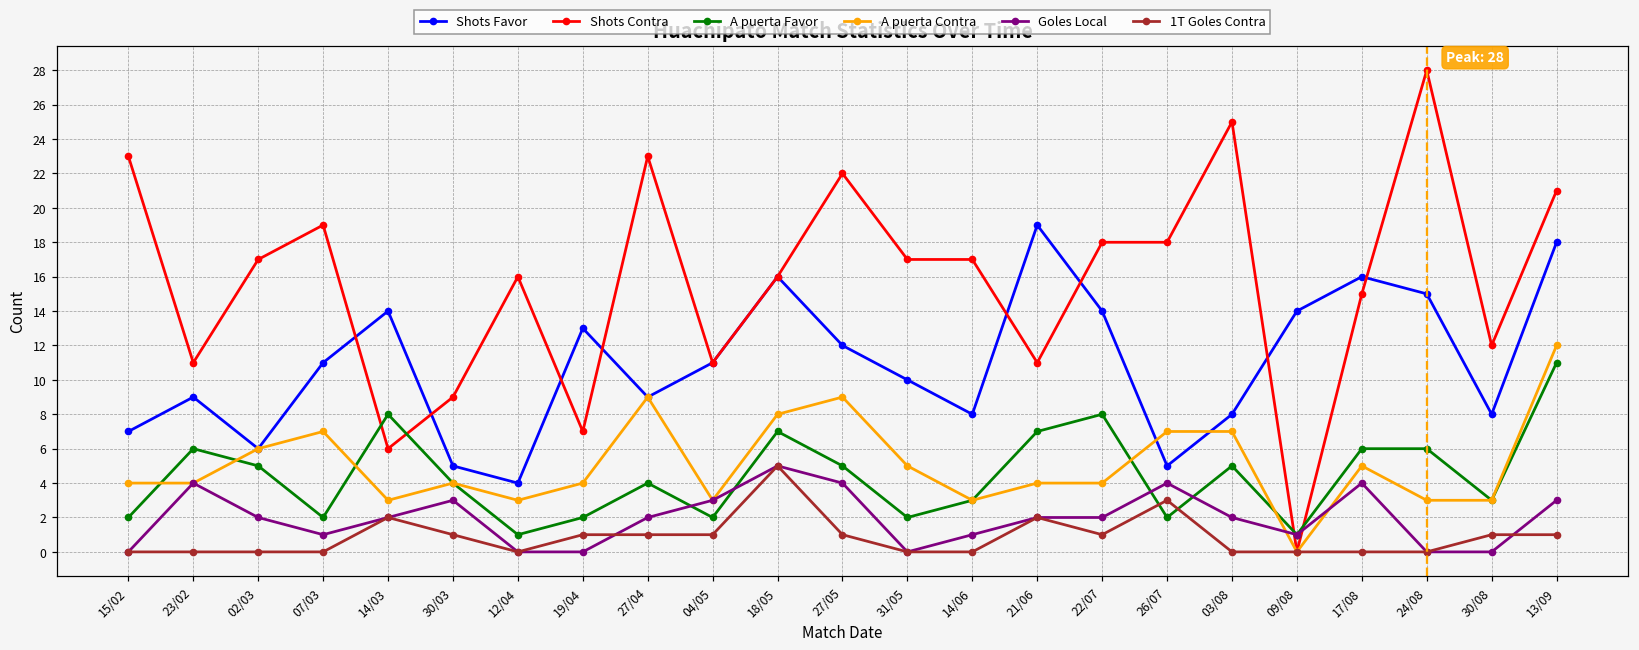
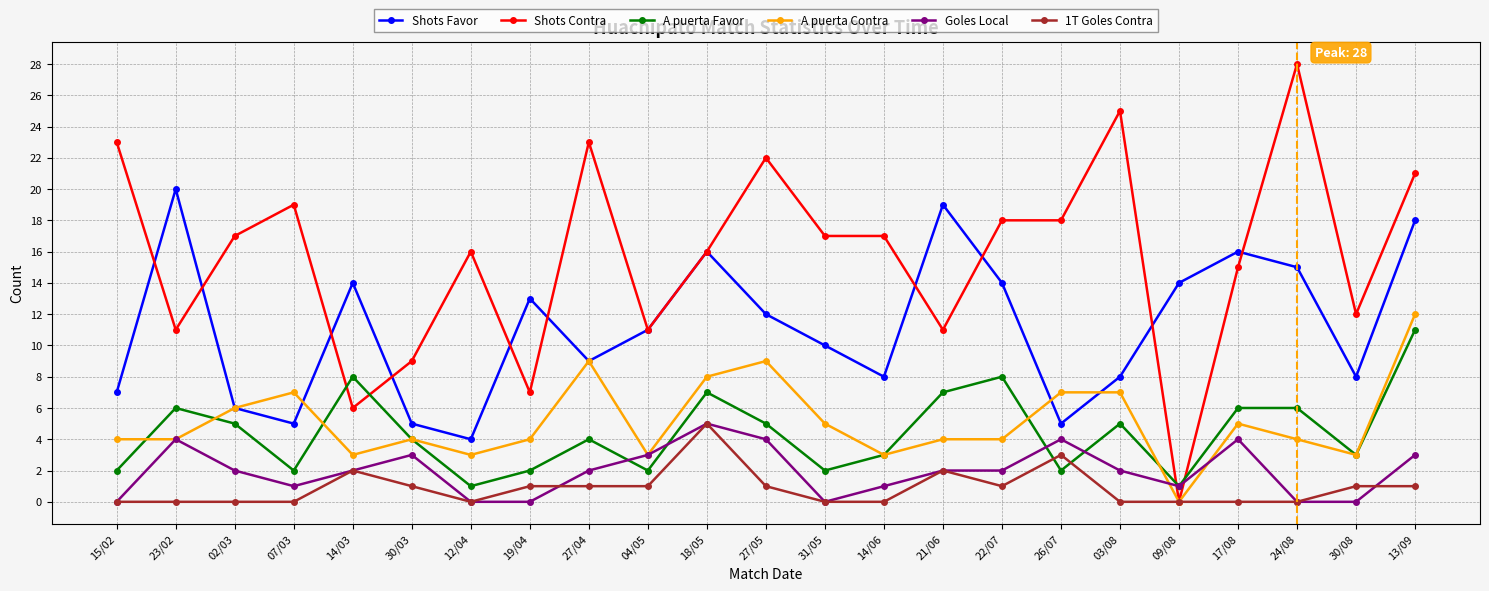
  {
    "Shots Favor": {
      "15/02": 7,
-     "23/02": 9,
-     "07/03": 11,
+     "23/02": 20,
+     "07/03": 5,
      "14/03": 14,
      "30/03": 5,
      "12/04": 4,
      "19/04": 13,
      "27/05": 12,
      "31/05": 10,
      "14/06": 8,
      "21/06": 19,
      "22/07": 14,
      "26/07": 5,
      "03/08": 8,
      "09/08": 14,
      "17/08": 16,
      "24/08": 15,
      "30/08": 8,
      "13/09": 18
    },
    "Shots Contra": {
      "15/02": 23,
      "23/02": 11,
      "02/03": 17,
      "07/03": 19,
      "14/03": 6,
      "30/03": 9,
      "12/04": 16,
      "19/04": 7,
      "27/04": 23,
      "27/05": 22,
      "31/05": 17,
      "14/06": 17,
      "21/06": 11,
      "22/07": 18,
      "26/07": 18,
      "03/08": 25,
      "17/08": 15,
      "30/08": 12,
      "13/09": 21
    },
    "A puerta Favor": {
      "15/02": 2,
      "23/02": 6,
      "02/03": 5,
      "07/03": 2,
      "14/03": 8,
      "12/04": 1,
      "19/04": 2,
      "27/04": 4,
      "04/05": 2,
      "18/05": 7,
      "27/05": 5,
      "31/05": 2,
      "21/06": 7,
      "22/07": 8,
      "26/07": 2,
      "03/08": 5,
      "17/08": 6,
      "24/08": 6,
      "13/09": 11
    },
    "A puerta Contra": {
      "15/02": 4,
      "07/03": 7,
      "14/03": 3,
      "12/04": 3,
      "19/04": 4,
      "18/05": 8,
      "27/05": 9,
      "31/05": 5,
      "21/06": 4,
      "22/07": 4,
      "26/07": 7,
      "03/08": 7,
      "17/08": 5,
-     "24/08": 3,
+     "24/08": 4,
      "13/09": 12
    },
    "Goles Local": {
      "02/03": 2,
      "07/03": 1,
      "30/03": 3,
      "19/04": 0,
      "27/04": 2,
      "27/05": 4,
      "14/06": 1,
      "22/07": 2,
      "26/07": 4,
      "03/08": 2,
      "17/08": 4,
      "30/08": 0,
      "13/09": 3
    },
    "1T Goles Contra": {
      "23/02": 0,
      "02/03": 0,
      "07/03": 0,
      "30/03": 1,
      "19/04": 1,
      "27/04": 1,
      "04/05": 1,
      "27/05": 1,
      "14/06": 0,
      "22/07": 1,
      "26/07": 3,
      "03/08": 0,
      "17/08": 0,
      "30/08": 1,
      "13/09": 1
    }
  }
